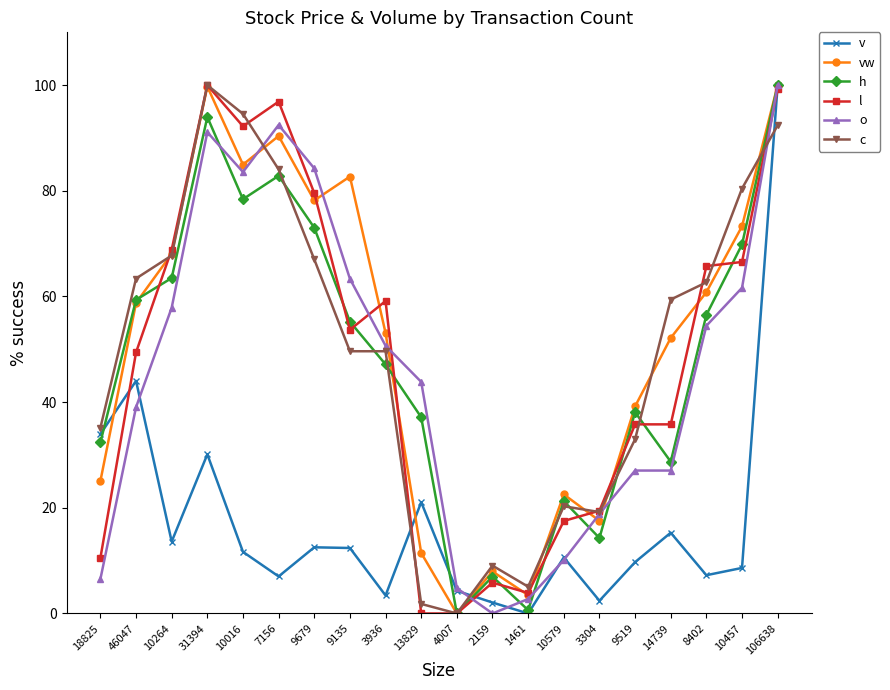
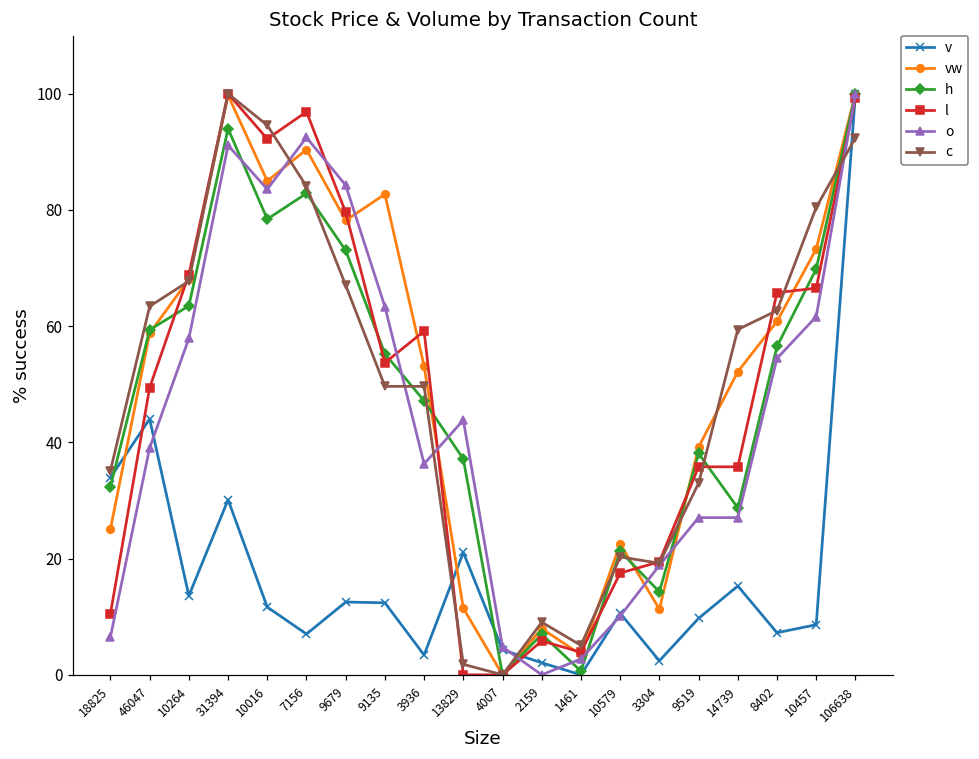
  {
    "v": {
      "18825": 34,
      "46047": 44,
      "10264": 14,
      "31394": 30,
      "10016": 12,
      "7156": 7,
      "9679": 13,
      "9135": 12,
      "3936": 3,
      "13829": 21,
      "4007": 4,
      "2159": 2,
      "1461": 0,
      "10579": 11,
      "3304": 2,
      "9519": 10,
      "14739": 15,
      "8402": 7,
      "10457": 9
    },
    "vw": {
      "18825": 25,
      "46047": 59,
      "10016": 85,
      "7156": 90,
      "9679": 78,
      "9135": 83,
      "3936": 53,
      "13829": 11,
      "2159": 8,
      "10579": 23,
-     "3304": 18,
+     "3304": 11,
      "9519": 39,
      "14739": 52,
      "8402": 61,
      "10457": 73
    },
    "h": {
      "18825": 32,
      "46047": 59,
      "10264": 63,
      "31394": 94,
      "10016": 78,
      "7156": 83,
      "9679": 73,
      "9135": 55,
      "3936": 47,
      "13829": 37,
      "2159": 7,
      "1461": 1,
      "10579": 21,
      "3304": 14,
      "9519": 38,
      "14739": 29,
      "8402": 57,
      "10457": 70
    },
    "l": {
      "18825": 11,
      "46047": 49,
      "10264": 69,
      "10016": 92,
      "7156": 97,
      "9679": 80,
      "9135": 54,
      "3936": 59,
      "13829": 0,
      "2159": 6,
      "10579": 18,
      "9519": 36,
      "14739": 36,
      "8402": 66,
      "10457": 67,
      "106638": 99
    },
    "o": {
      "18825": 7,
      "46047": 39,
      "10264": 58,
      "31394": 91,
      "10016": 84,
      "7156": 92,
      "9679": 84,
      "9135": 63,
-     "3936": 51,
+     "3936": 36,
      "13829": 44,
      "4007": 5,
      "2159": 0,
      "1461": 3,
      "10579": 10,
      "9519": 27,
      "14739": 27,
      "8402": 54,
      "10457": 62
    },
    "c": {
      "18825": 35,
      "46047": 63,
      "10016": 95,
      "7156": 84,
      "9679": 67,
      "9135": 50,
      "3936": 50,
      "13829": 2,
      "2159": 9,
      "1461": 5,
      "10579": 20,
      "9519": 33,
      "14739": 59,
      "8402": 63,
      "10457": 80,
      "106638": 92
    }
  }
